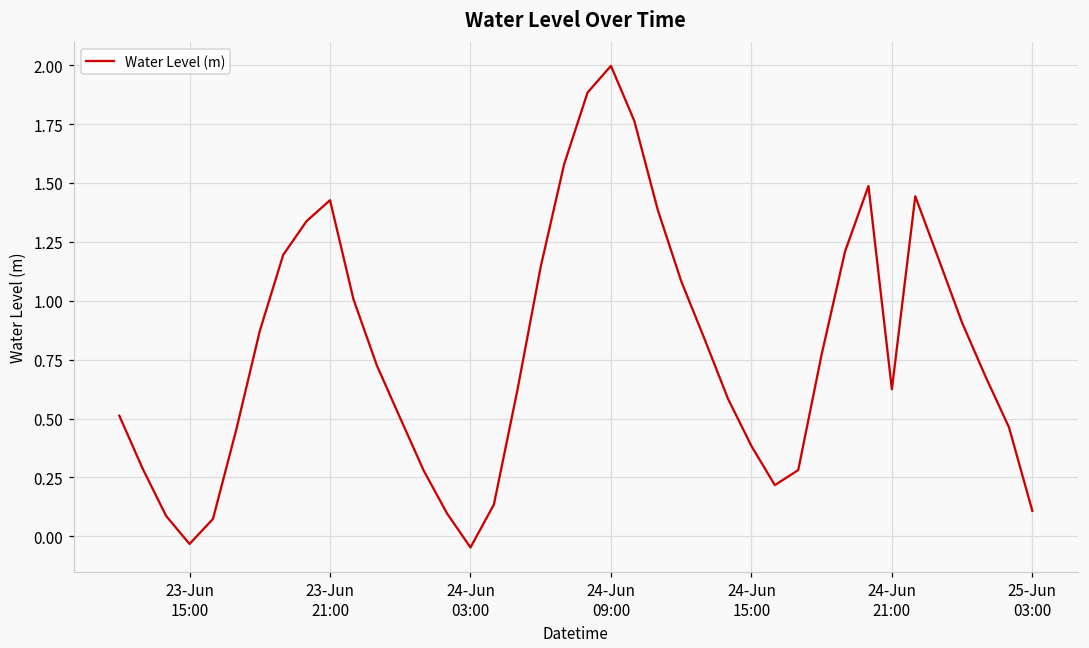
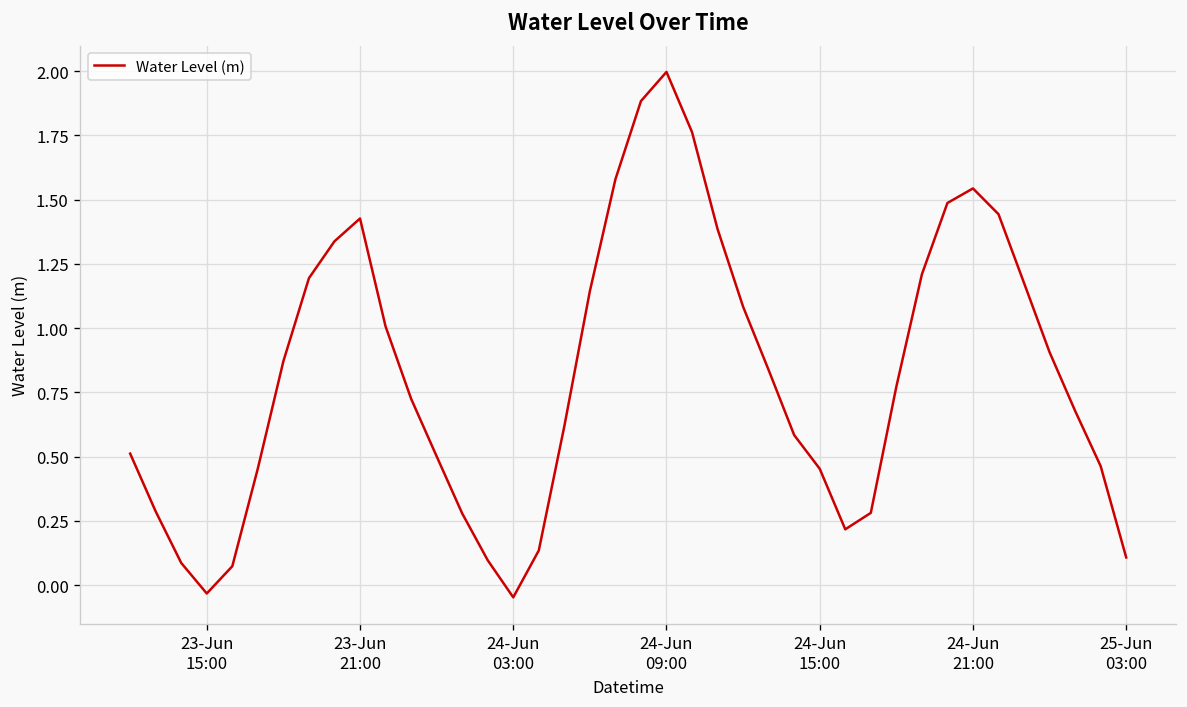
  {
    "23-Jun 15:00": -0.03,
    "23-Jun 21:00": 1.43,
    "24-Jun 03:00": -0.05,
    "24-Jun 09:00": 2.00,
-   "24-Jun 15:00": 0.38,
-   "24-Jun 21:00": 0.62,
+   "24-Jun 15:00": 0.45,
+   "24-Jun 21:00": 1.54,
    "25-Jun 03:00": 0.11
  }
